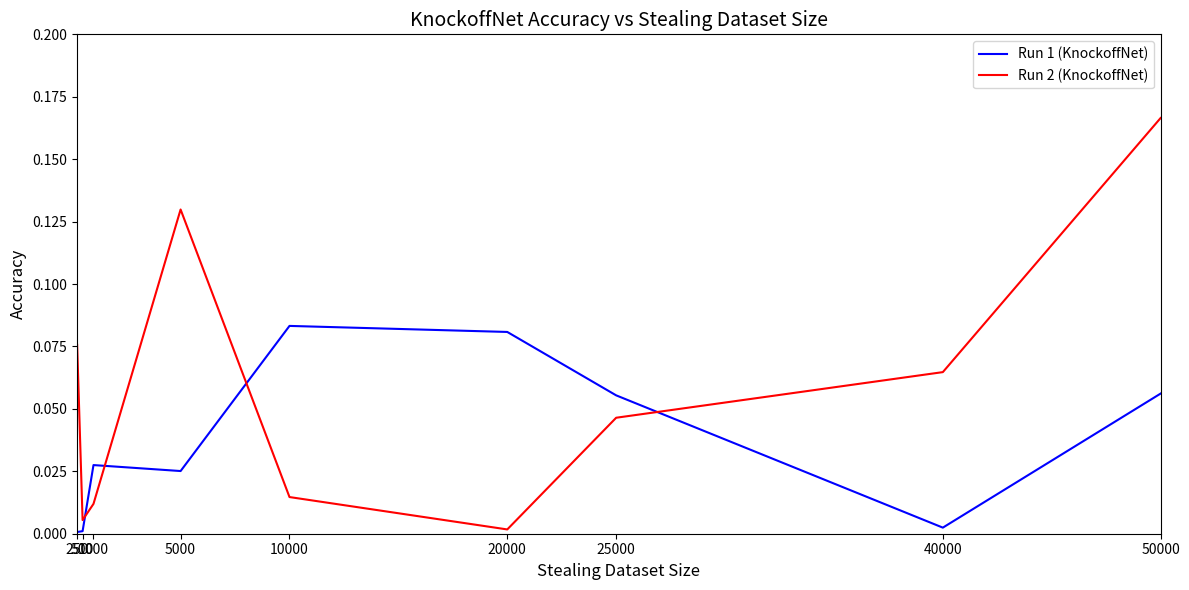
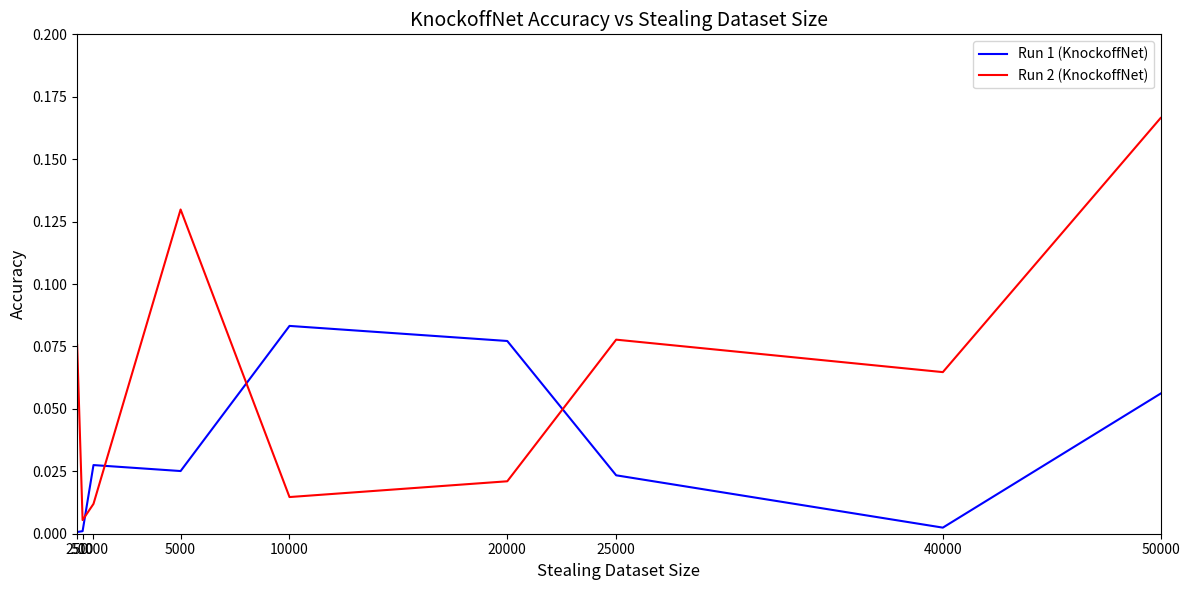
  {
    "Run 1 (KnockoffNet)": {
      "5000": 0.025,
      "10000": 0.083,
-     "20000": 0.081,
-     "25000": 0.055,
+     "20000": 0.077,
+     "25000": 0.023,
      "40000": 0.002,
      "50000": 0.056
    },
    "Run 2 (KnockoffNet)": {
      "5000": 0.130,
      "10000": 0.015,
-     "20000": 0.002,
-     "25000": 0.046,
+     "20000": 0.021,
+     "25000": 0.078,
      "40000": 0.065,
      "50000": 0.166
    }
  }
